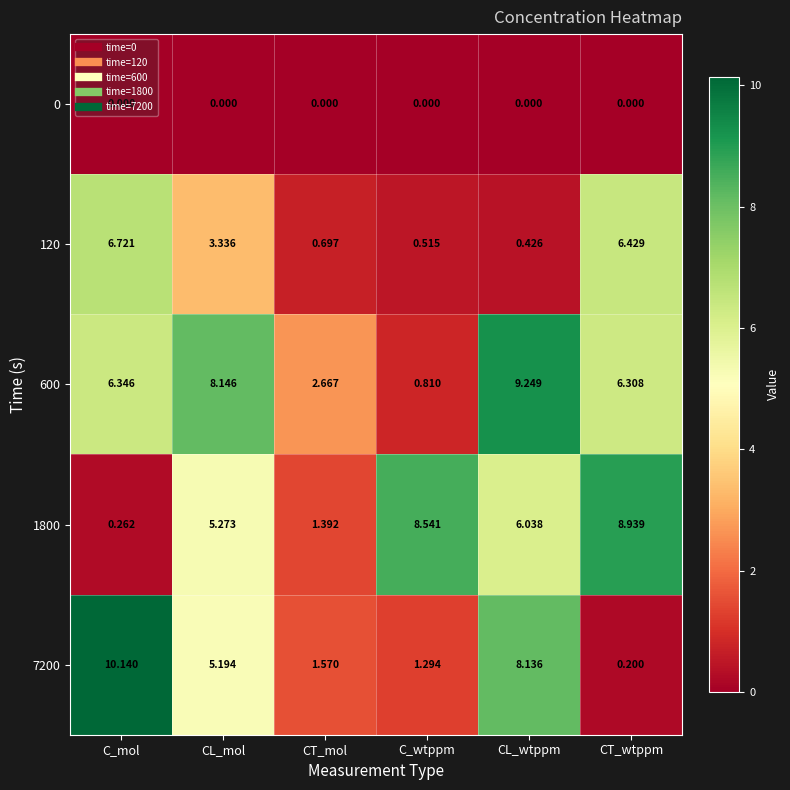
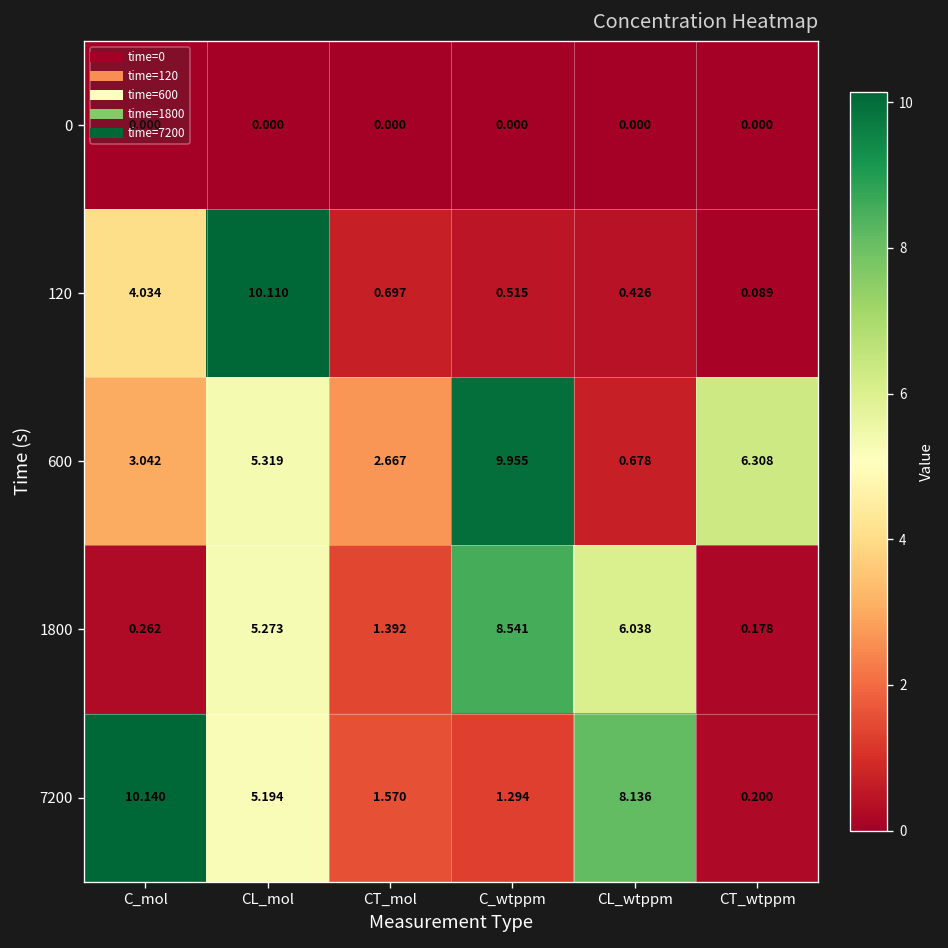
  {
    "0": {
      "CL_mol": 0.000,
      "CT_mol": 0.000,
      "C_wtppm": 0.000,
      "CL_wtppm": 0.000,
      "CT_wtppm": 0.000
    },
    "120": {
-     "C_mol": 6.721,
-     "CL_mol": 3.336,
+     "C_mol": 4.034,
+     "CL_mol": 10.110,
      "CT_mol": 0.697,
      "C_wtppm": 0.515,
      "CL_wtppm": 0.426,
-     "CT_wtppm": 6.429
+     "CT_wtppm": 0.089
    },
    "600": {
-     "C_mol": 6.346,
-     "CL_mol": 8.146,
+     "C_mol": 3.042,
+     "CL_mol": 5.319,
      "CT_mol": 2.667,
-     "C_wtppm": 0.810,
-     "CL_wtppm": 9.249,
+     "C_wtppm": 9.955,
+     "CL_wtppm": 0.678,
      "CT_wtppm": 6.308
    },
    "1800": {
      "C_mol": 0.262,
      "CL_mol": 5.273,
      "CT_mol": 1.392,
      "C_wtppm": 8.541,
      "CL_wtppm": 6.038,
-     "CT_wtppm": 8.939
+     "CT_wtppm": 0.178
    },
    "7200": {
      "C_mol": 10.140,
      "CL_mol": 5.194,
      "CT_mol": 1.570,
      "C_wtppm": 1.294,
      "CL_wtppm": 8.136,
      "CT_wtppm": 0.200
    }
  }
